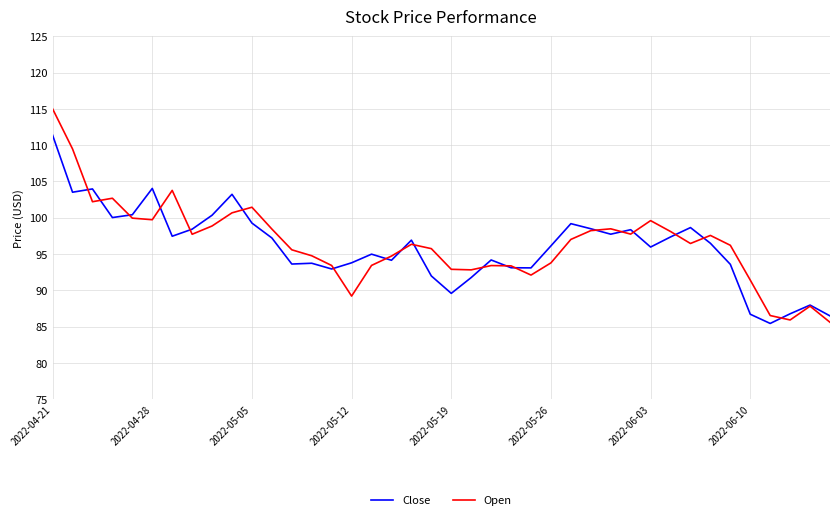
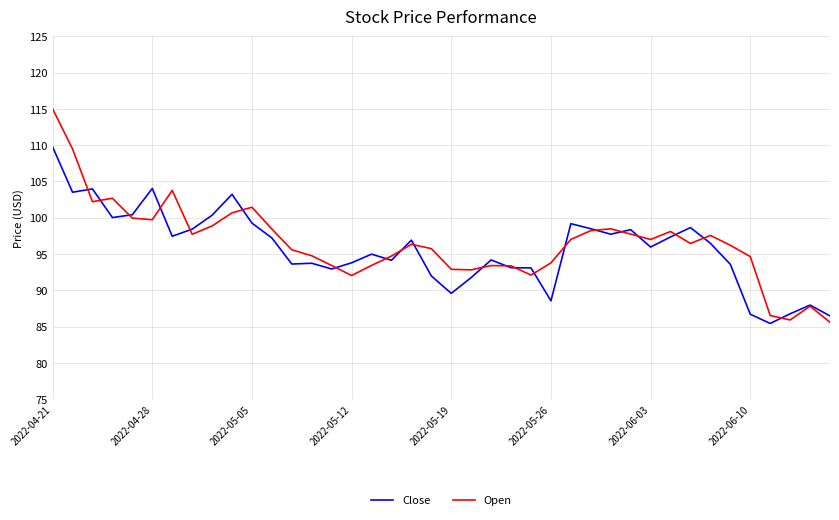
  {
    "Close": {
-     "2022-04-21": 111,
+     "2022-04-21": 110,
      "2022-04-28": 104,
      "2022-05-05": 99,
      "2022-05-12": 94,
      "2022-05-19": 90,
-     "2022-05-26": 96,
+     "2022-05-26": 89,
      "2022-06-03": 96,
      "2022-06-10": 87
    },
    "Open": {
      "2022-04-21": 115,
      "2022-04-28": 100,
      "2022-05-05": 101,
-     "2022-05-12": 89,
+     "2022-05-12": 92,
      "2022-05-19": 93,
      "2022-05-26": 94,
-     "2022-06-03": 100,
-     "2022-06-10": 91
+     "2022-06-03": 97,
+     "2022-06-10": 95
    }
  }
